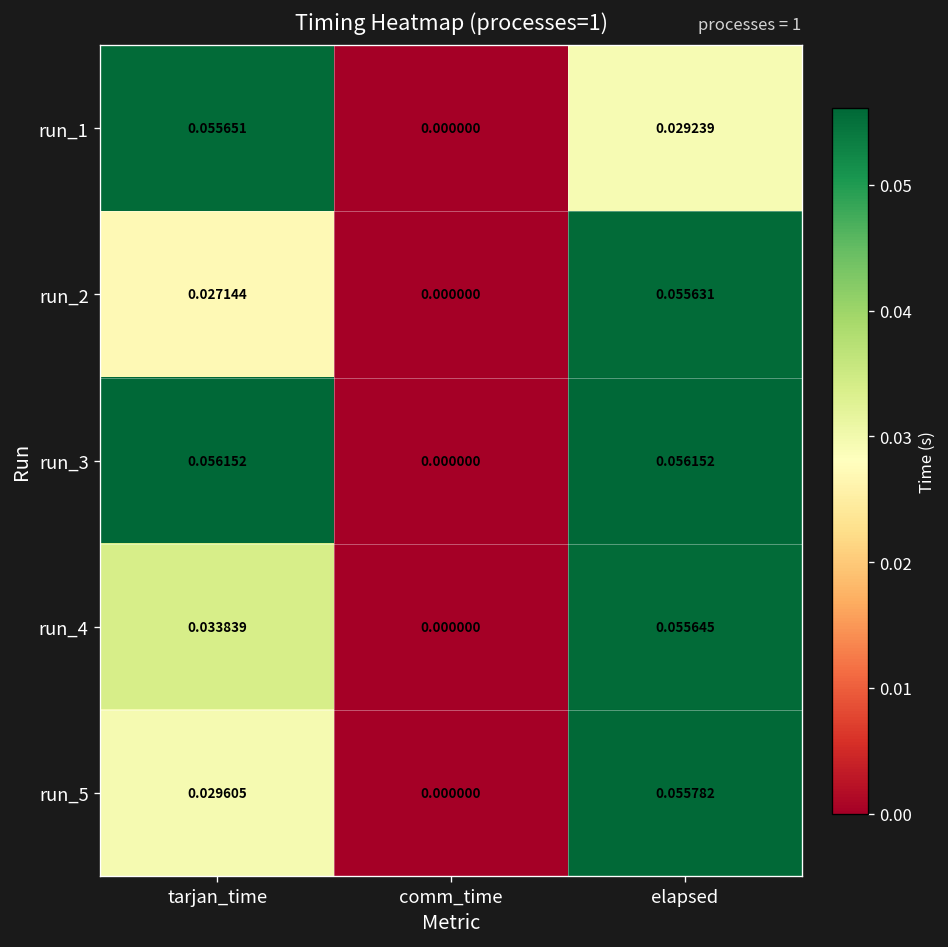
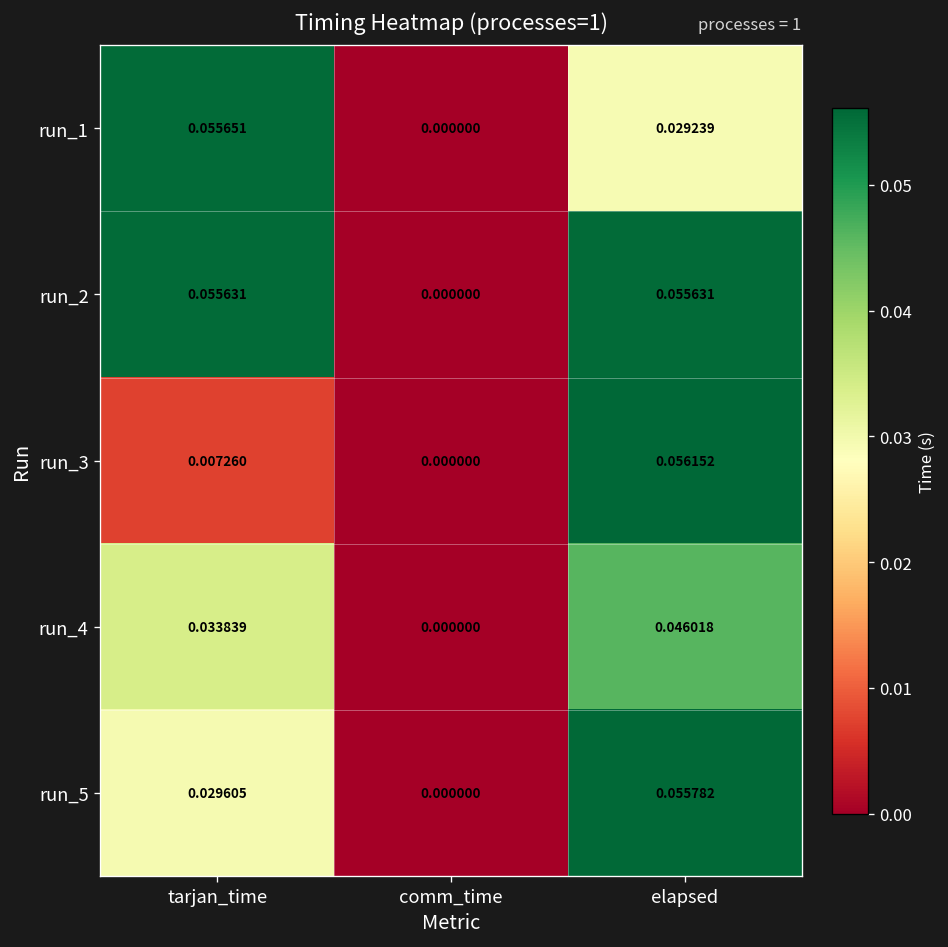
  {
    "run_1": {
      "tarjan_time": 0.055651,
      "comm_time": 0.000000,
      "elapsed": 0.029239
    },
    "run_2": {
-     "tarjan_time": 0.027144,
+     "tarjan_time": 0.055631,
      "comm_time": 0.000000,
      "elapsed": 0.055631
    },
    "run_3": {
-     "tarjan_time": 0.056152,
+     "tarjan_time": 0.007260,
      "comm_time": 0.000000,
      "elapsed": 0.056152
    },
    "run_4": {
      "tarjan_time": 0.033839,
      "comm_time": 0.000000,
-     "elapsed": 0.055645
+     "elapsed": 0.046018
    },
    "run_5": {
      "tarjan_time": 0.029605,
      "comm_time": 0.000000,
      "elapsed": 0.055782
    }
  }
